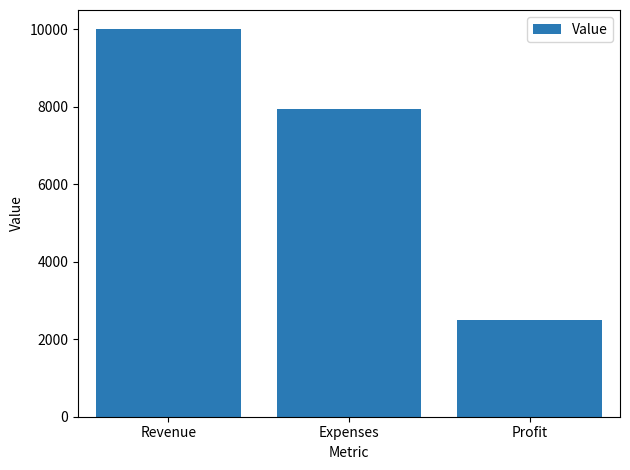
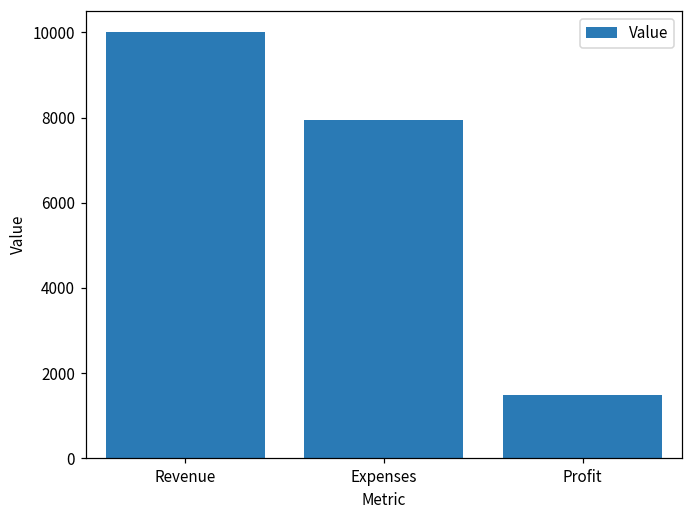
  {
    "Revenue": 10000,
    "Expenses": 8000,
-   "Profit": 2500
+   "Profit": 1500
  }
